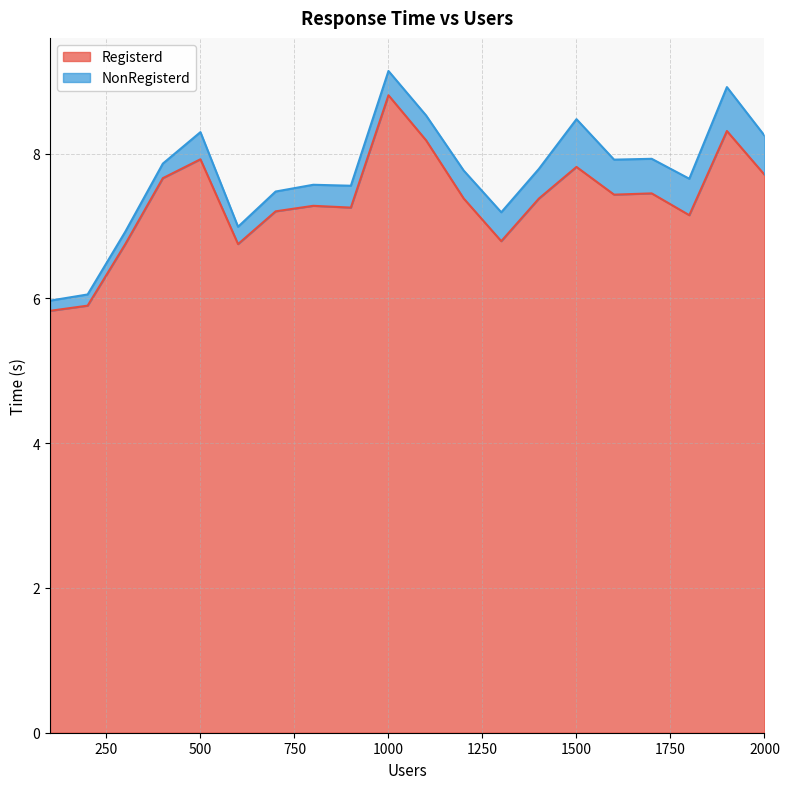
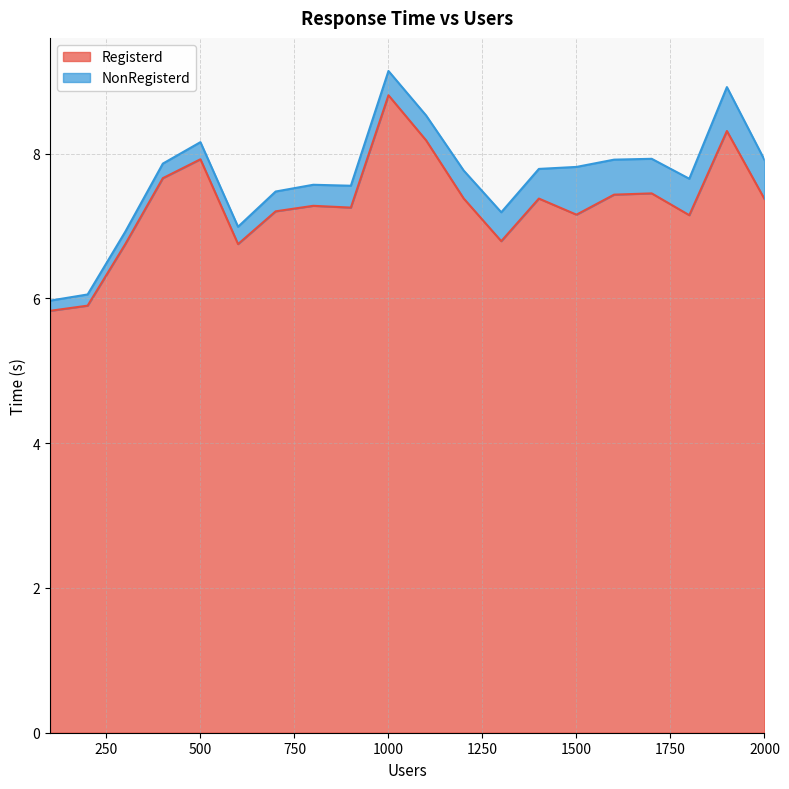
  {
    "Registerd": {
      "500": 7.9,
      "1000": 8.8,
-     "1500": 7.8,
-     "2000": 7.7
+     "1500": 7.2,
+     "2000": 7.4
    },
    "NonRegisterd": {
-     "500": 0.4,
+     "500": 0.2,
      "1000": 0.3,
      "1500": 0.7,
      "2000": 0.5
    }
  }
